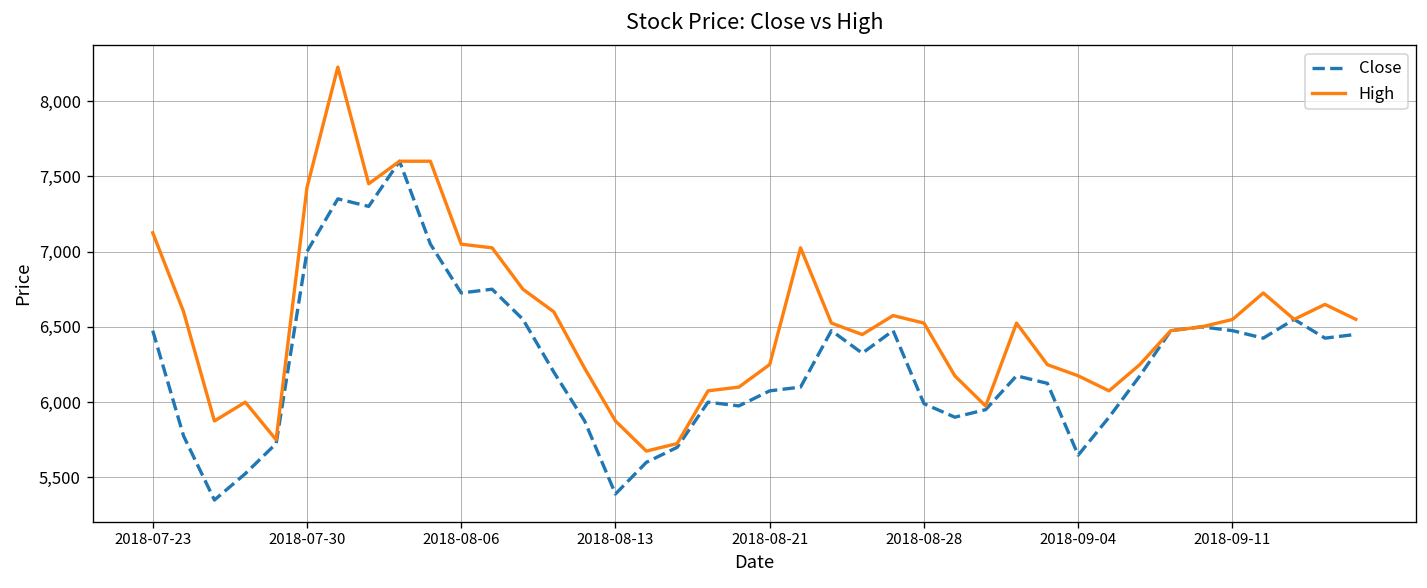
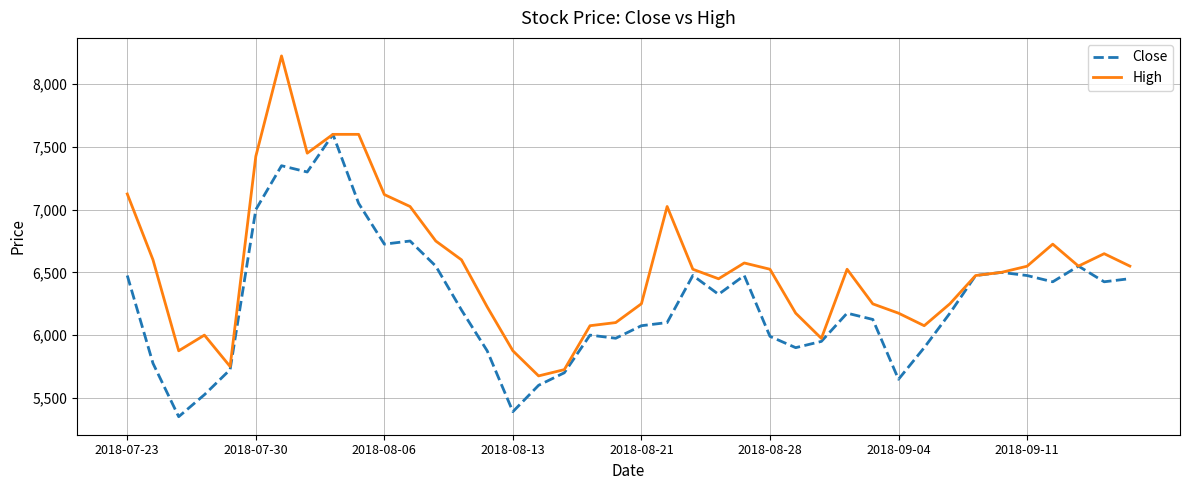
  {
    "Close": {
      "2018-07-23": "6,480",
      "2018-07-30": "7,000",
      "2018-08-06": "6,730",
      "2018-08-13": "5,390",
      "2018-08-21": "6,080",
      "2018-08-28": "5,990",
      "2018-09-04": "5,650",
      "2018-09-11": "6,480"
    },
    "High": {
      "2018-07-23": "7,130",
      "2018-07-30": "7,430",
-     "2018-08-06": "7,050",
+     "2018-08-06": "7,120",
      "2018-08-13": "5,880",
      "2018-08-21": "6,250",
      "2018-08-28": "6,530",
      "2018-09-04": "6,180",
      "2018-09-11": "6,550"
    }
  }
